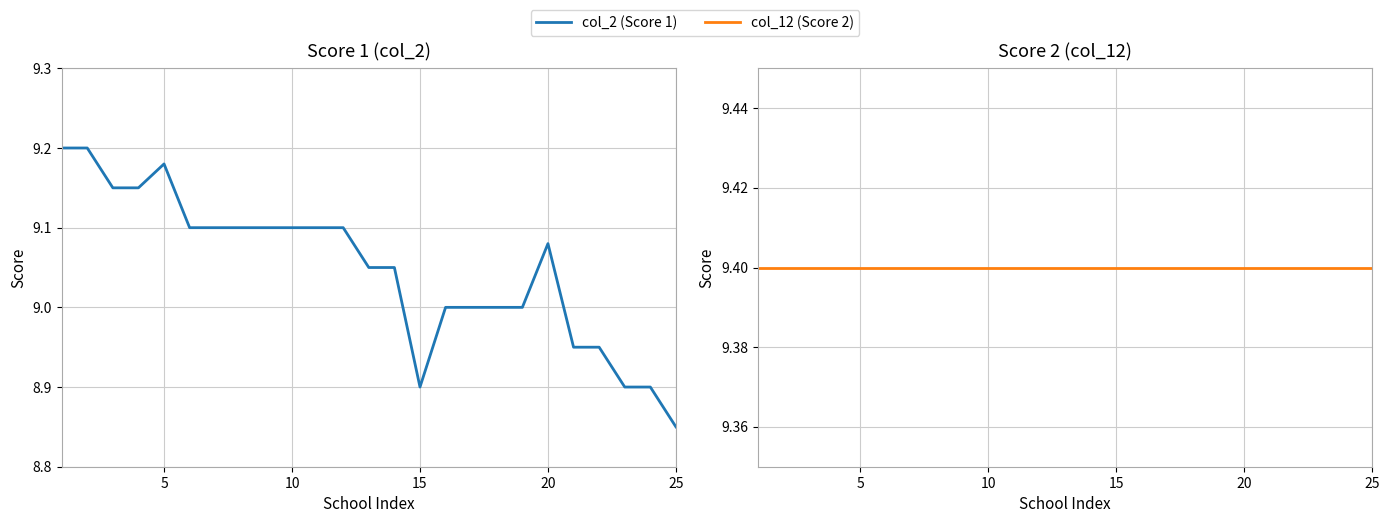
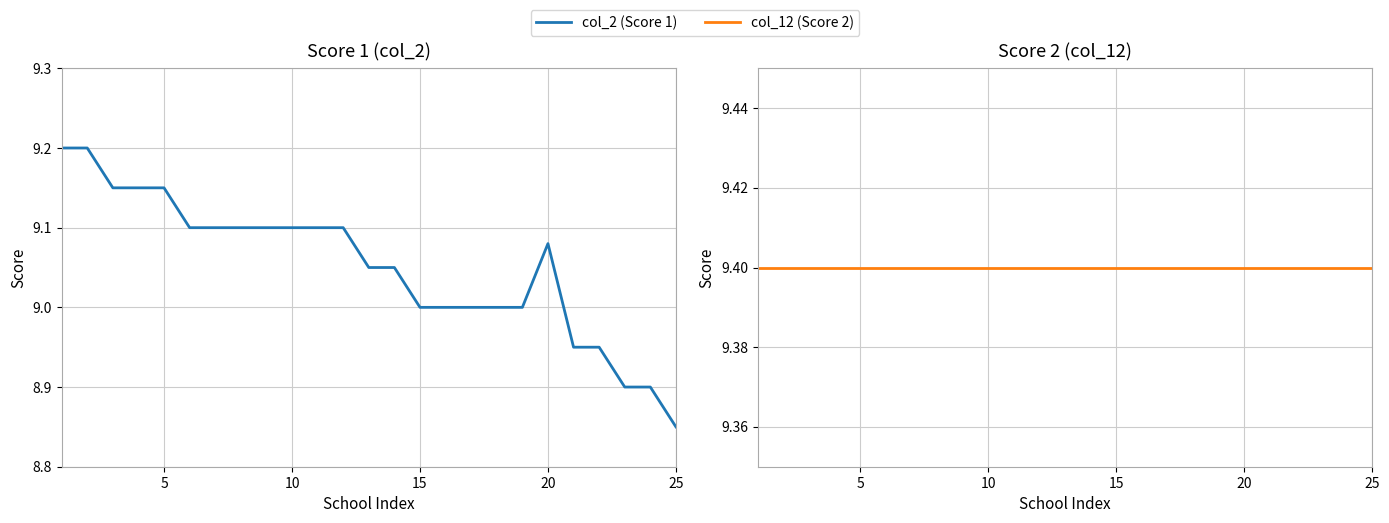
  {
    "Score 1 (col_2)": {
-     "5": 9.18,
+     "5": 9.15,
      "10": 9.10,
-     "15": 8.9,
+     "15": 9.0,
      "20": 9.08,
      "25": 8.85
    },
    "Score 2 (col_12)": {
      "5": 9.400,
      "10": 9.400,
      "15": 9.400,
      "20": 9.400,
      "25": 9.400
    }
  }
